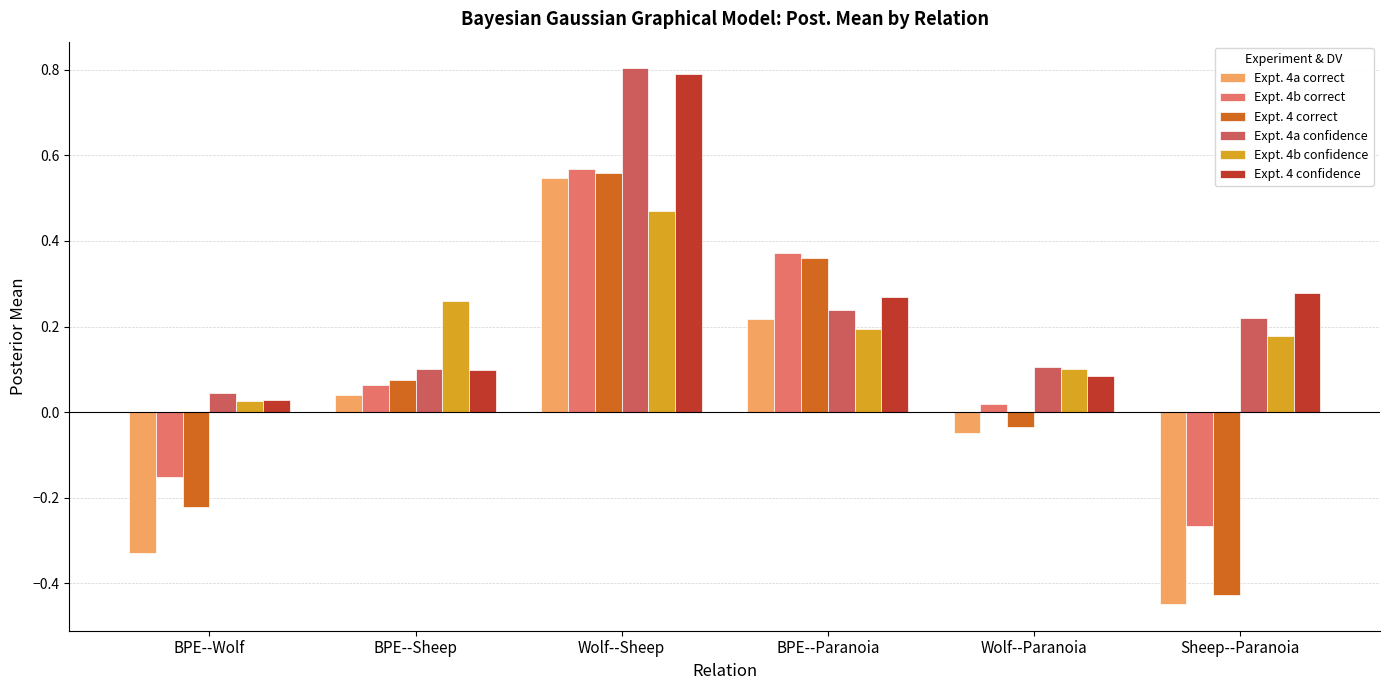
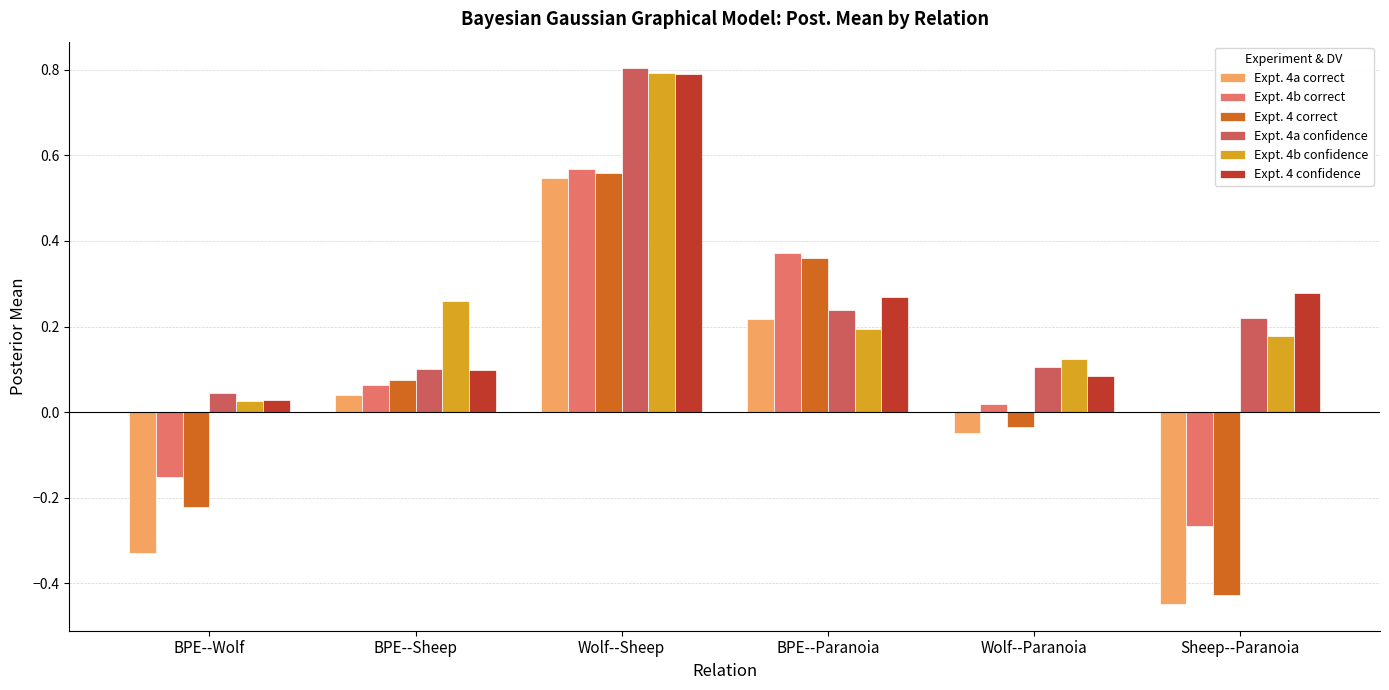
  {
    "Expt. 4b confidence": {
      "BPE--Wolf": 0.03,
      "BPE--Sheep": 0.26,
-     "Wolf--Sheep": 0.47,
+     "Wolf--Sheep": 0.79,
      "BPE--Paranoia": 0.19,
-     "Wolf--Paranoia": 0.10,
+     "Wolf--Paranoia": 0.12,
      "Sheep--Paranoia": 0.18
    }
  }
